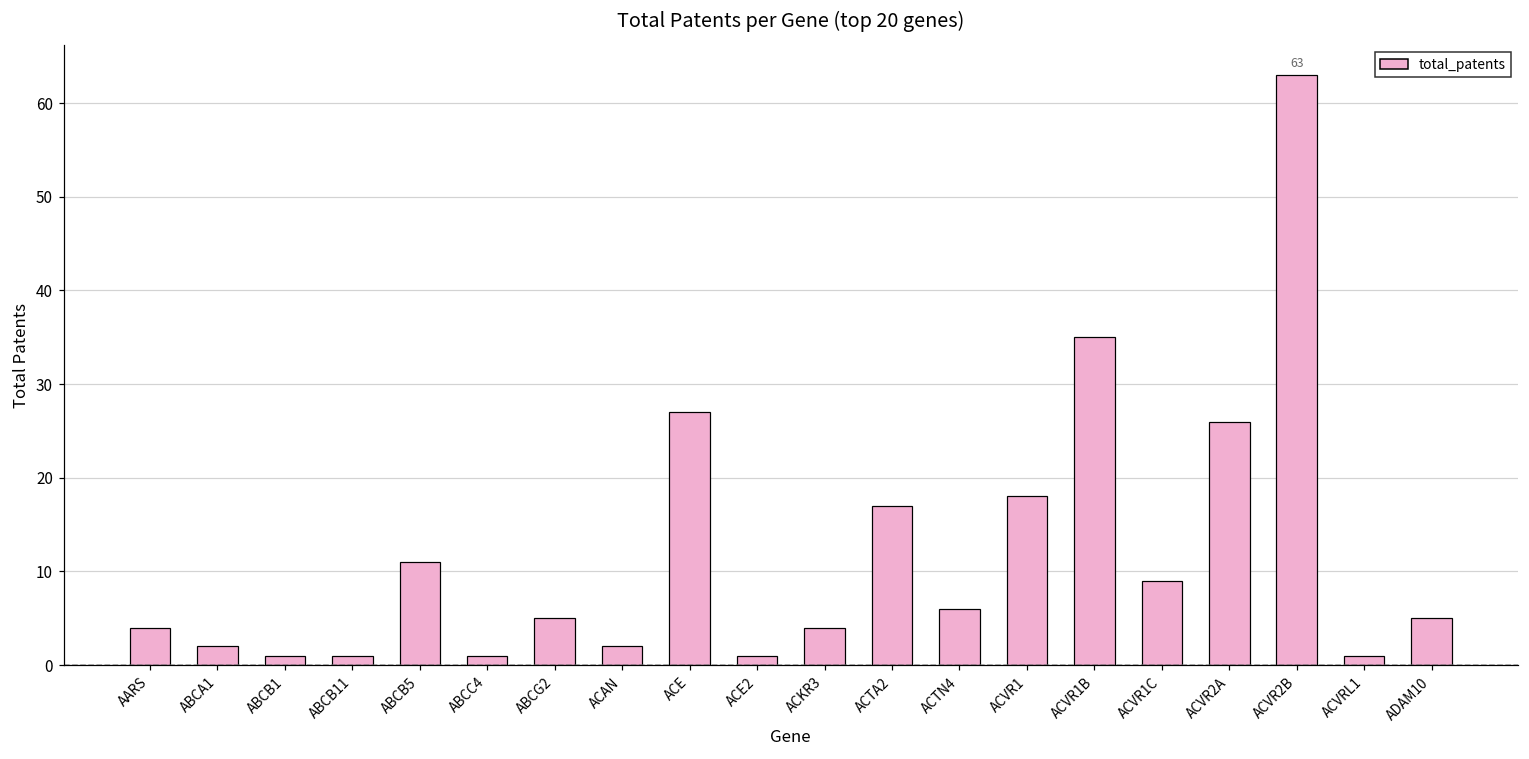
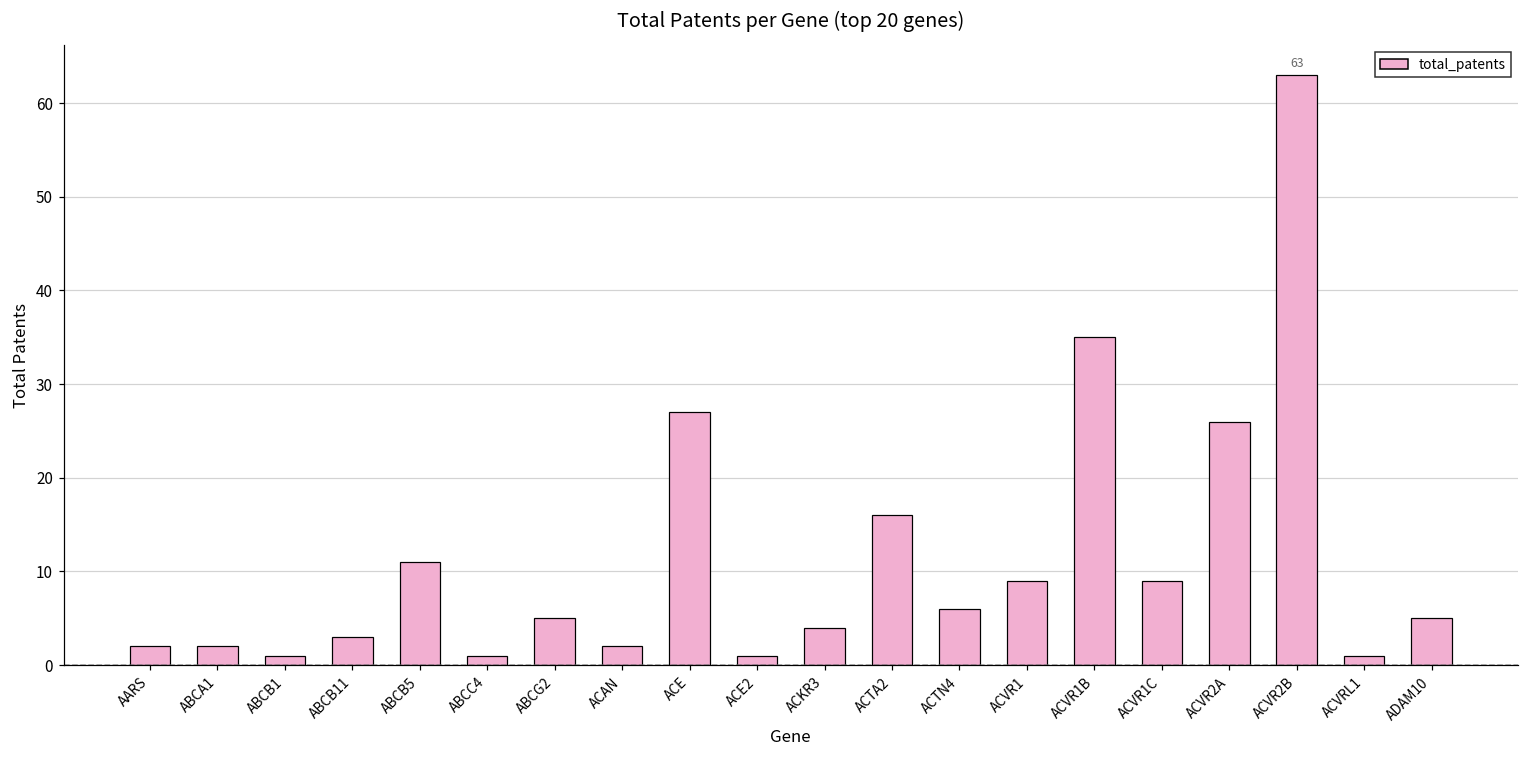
  {
-   "AARS": 4,
+   "AARS": 2,
    "ABCA1": 2,
    "ABCB1": 1,
-   "ABCB11": 1,
+   "ABCB11": 3,
    "ABCB5": 11,
    "ABCC4": 1,
    "ABCG2": 5,
    "ACAN": 2,
    "ACE": 27,
    "ACE2": 1,
    "ACKR3": 4,
-   "ACTA2": 17,
+   "ACTA2": 16,
    "ACTN4": 6,
-   "ACVR1": 18,
+   "ACVR1": 9,
    "ACVR1B": 35,
    "ACVR1C": 9,
    "ACVR2A": 26,
    "ACVRL1": 1,
    "ADAM10": 5
  }
